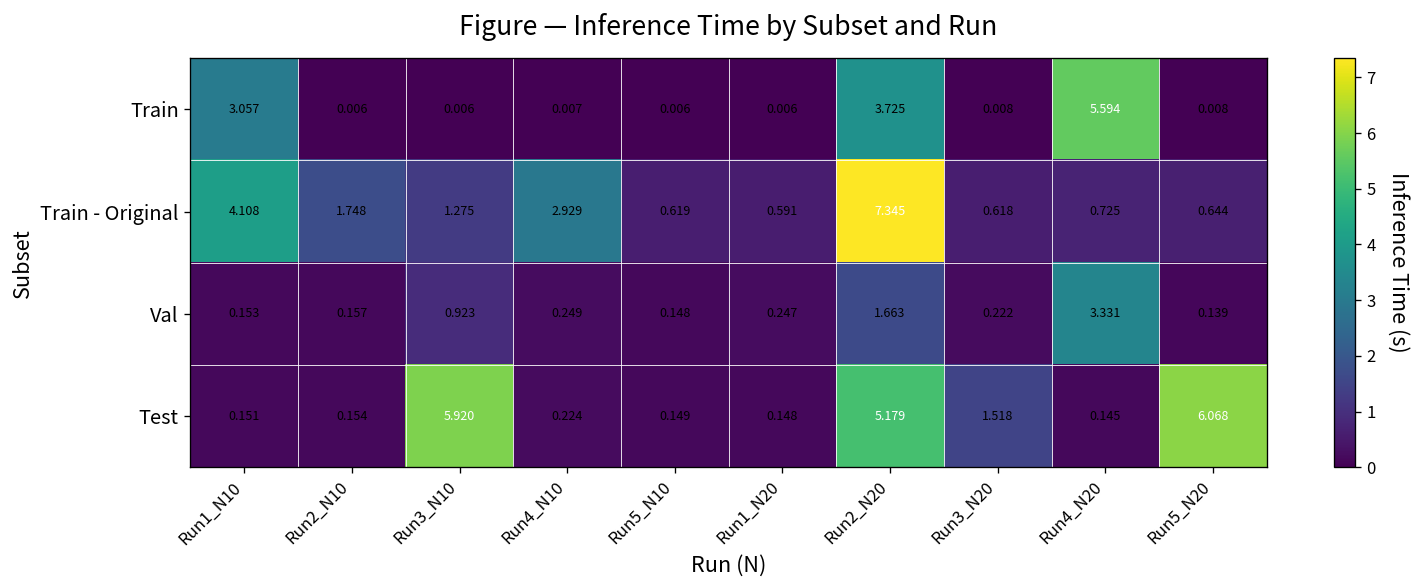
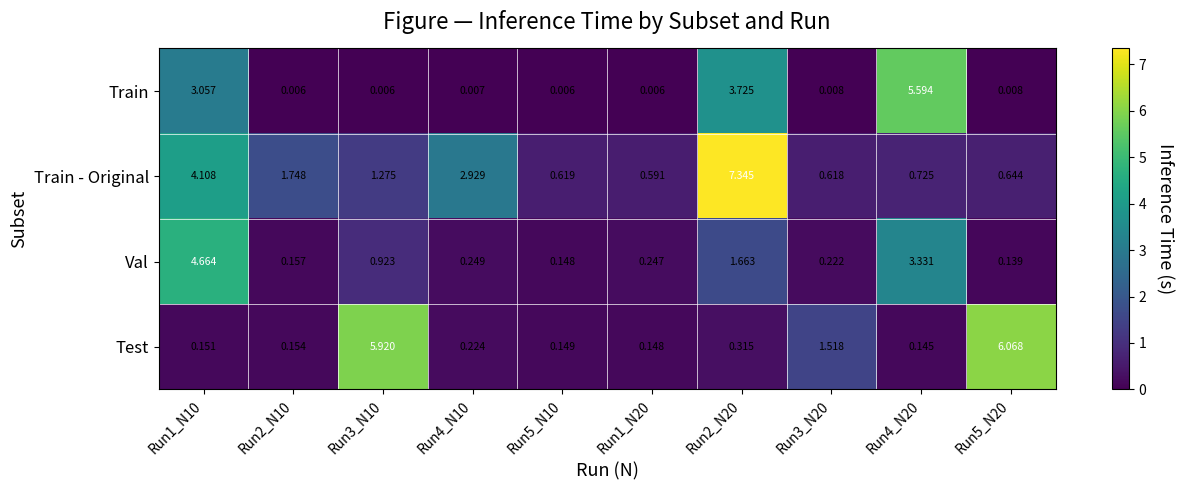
  {
    "Train": {
      "Run1_N10": 3.057,
      "Run2_N10": 0.006,
      "Run3_N10": 0.006,
      "Run4_N10": 0.007,
      "Run5_N10": 0.006,
      "Run1_N20": 0.006,
      "Run2_N20": 3.725,
      "Run3_N20": 0.008,
      "Run4_N20": 5.594,
      "Run5_N20": 0.008
    },
    "Train - Original": {
      "Run1_N10": 4.108,
      "Run2_N10": 1.748,
      "Run3_N10": 1.275,
      "Run4_N10": 2.929,
      "Run5_N10": 0.619,
      "Run1_N20": 0.591,
      "Run2_N20": 7.345,
      "Run3_N20": 0.618,
      "Run4_N20": 0.725,
      "Run5_N20": 0.644
    },
    "Val": {
-     "Run1_N10": 0.153,
+     "Run1_N10": 4.664,
      "Run2_N10": 0.157,
      "Run3_N10": 0.923,
      "Run4_N10": 0.249,
      "Run5_N10": 0.148,
      "Run1_N20": 0.247,
      "Run2_N20": 1.663,
      "Run3_N20": 0.222,
      "Run4_N20": 3.331,
      "Run5_N20": 0.139
    },
    "Test": {
      "Run1_N10": 0.151,
      "Run2_N10": 0.154,
      "Run3_N10": 5.920,
      "Run4_N10": 0.224,
      "Run5_N10": 0.149,
      "Run1_N20": 0.148,
-     "Run2_N20": 5.179,
+     "Run2_N20": 0.315,
      "Run3_N20": 1.518,
      "Run4_N20": 0.145,
      "Run5_N20": 6.068
    }
  }
